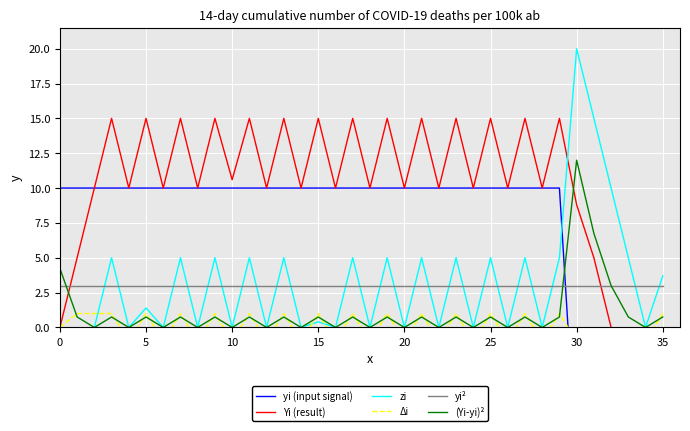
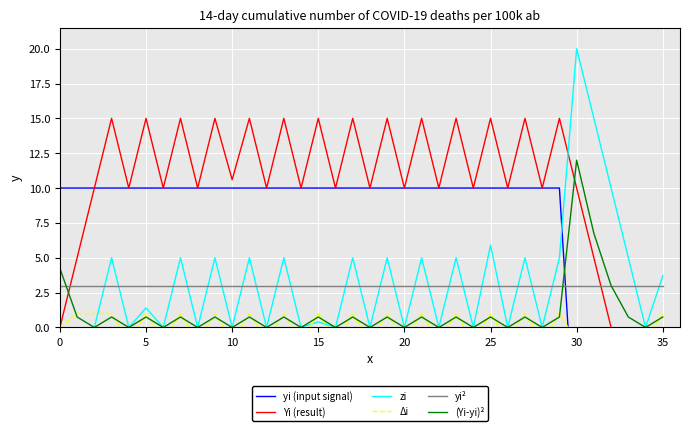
  {
    "yi (input signal)": {
      "0": 10.0,
      "5": 10.0,
      "10": 10.0,
      "15": 10.0,
      "25": 10.0
    },
    "Yi (result)": {
      "5": 15.0,
      "10": 10.6,
      "15": 15.0,
      "25": 15.0,
-     "30": 8.8
+     "30": 10.0
    },
    "zi": {
      "5": 1.4,
      "15": 0.4,
-     "25": 5.0,
+     "25": 5.9,
      "30": 20.0,
      "35": 3.7
    },
    "Δi": {
      "5": 1.0,
      "15": 1.0,
      "25": 1.0,
      "35": 1.0
    },
    "yi²": {
      "0": 3.0,
      "5": 3.0,
      "10": 3.0,
      "15": 3.0,
      "20": 3.0,
      "25": 3.0,
      "30": 3.0,
      "35": 3.0
    },
    "(Yi-yi)²": {
      "0": 4.2,
      "5": 0.7,
      "15": 0.7,
      "25": 0.7,
      "30": 12.0,
      "35": 0.7
    }
  }
